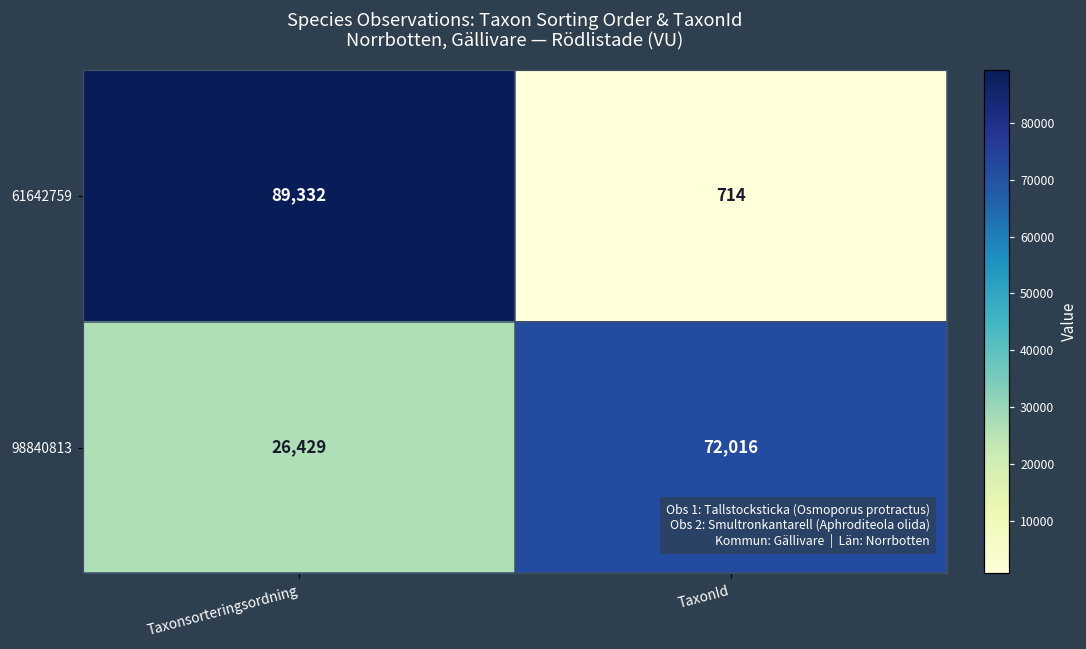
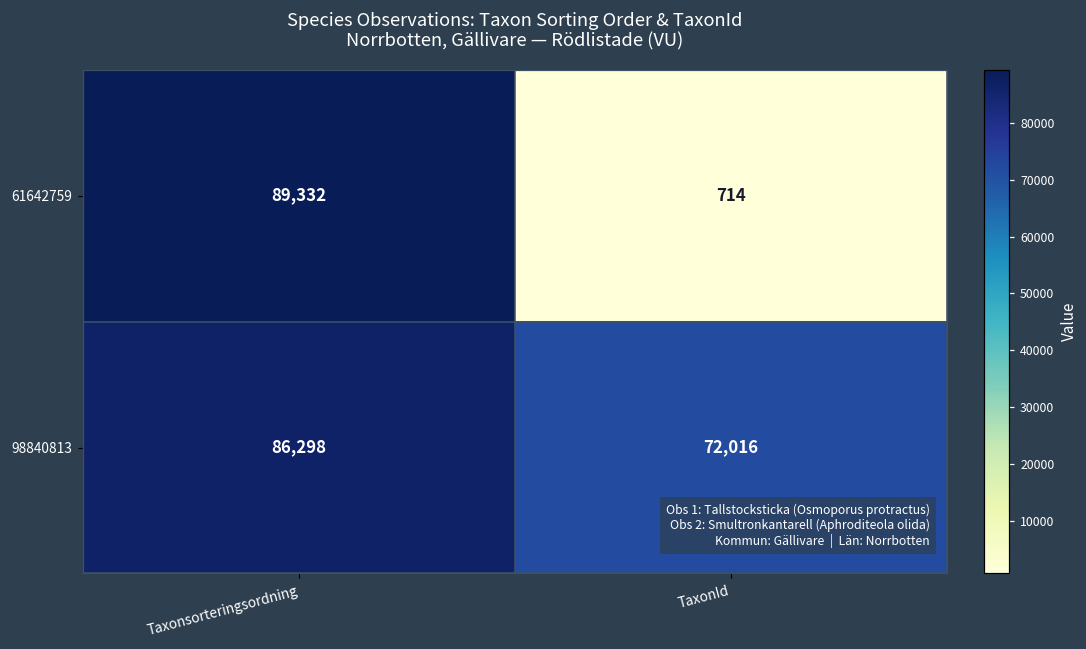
  {
    "61642759": {
      "Taxonsorteringsordning": "89,332",
      "TaxonId": "714"
    },
    "98840813": {
-     "Taxonsorteringsordning": "26,429",
+     "Taxonsorteringsordning": "86,298",
      "TaxonId": "72,016"
    }
  }
